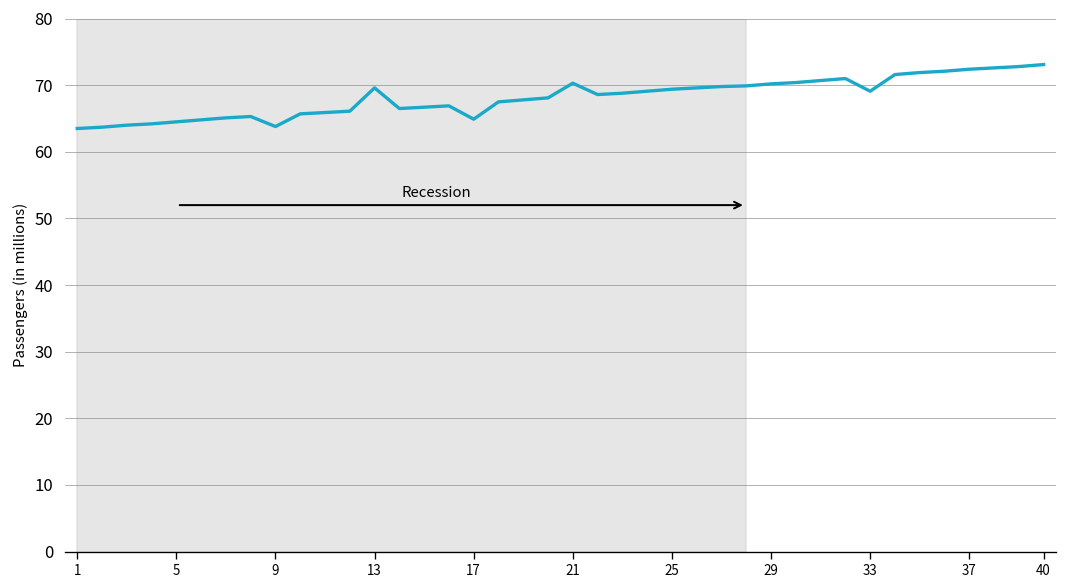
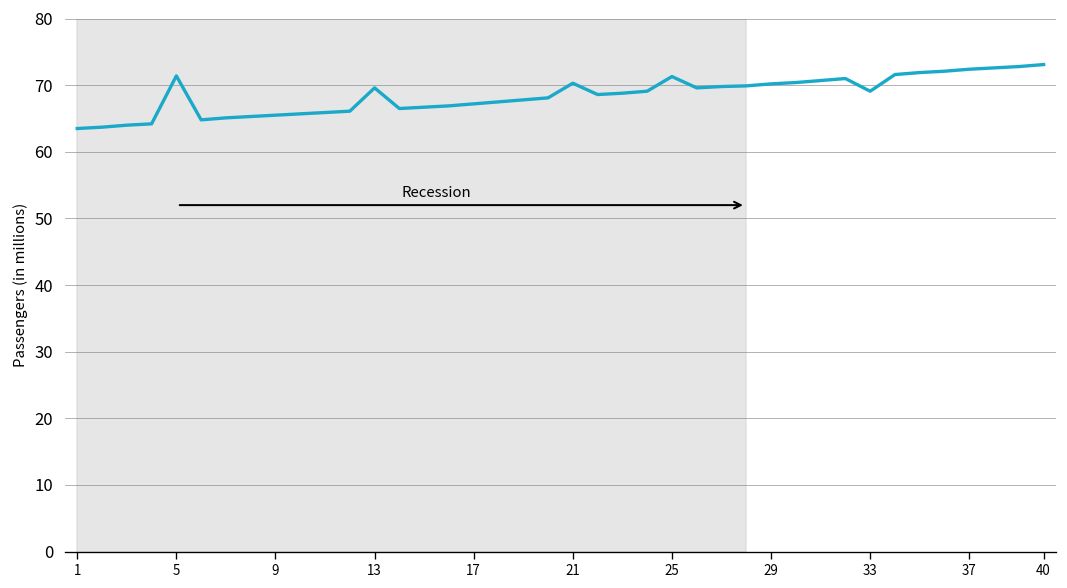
  {
    "1": 64,
-   "5": 65,
-   "9": 64,
+   "5": 71,
+   "9": 66,
    "13": 70,
-   "17": 65,
+   "17": 67,
    "21": 70,
-   "25": 69,
+   "25": 71,
    "29": 70,
    "33": 69,
    "37": 72,
    "40": 73
  }
